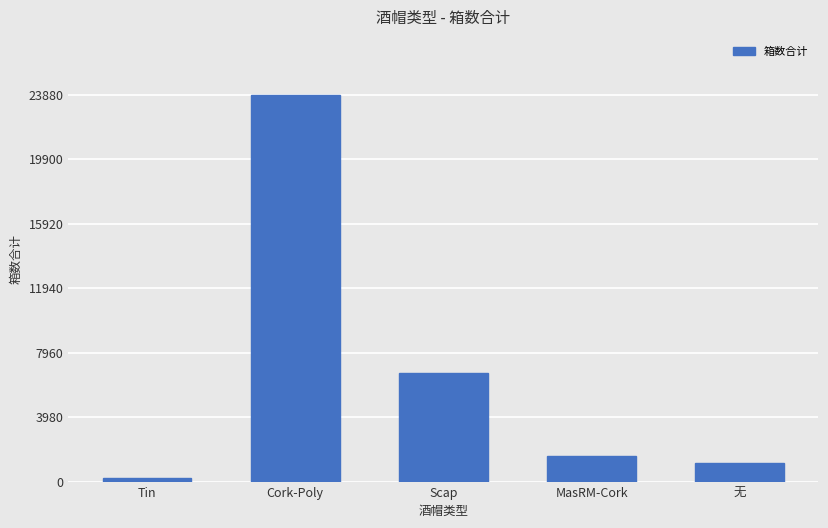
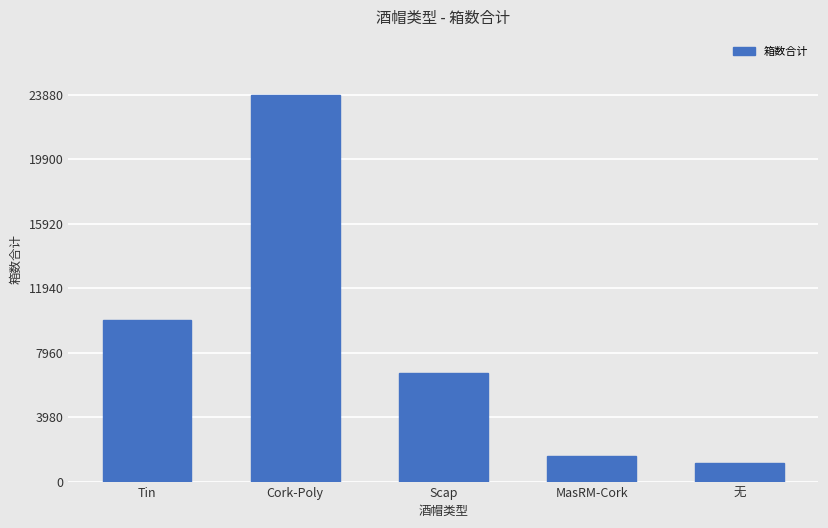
  {
-   "Tin": 200,
+   "Tin": 10000,
    "Cork-Poly": 23900,
    "Scap": 6700,
    "MasRM-Cork": 1600,
    "无": 1100
  }
